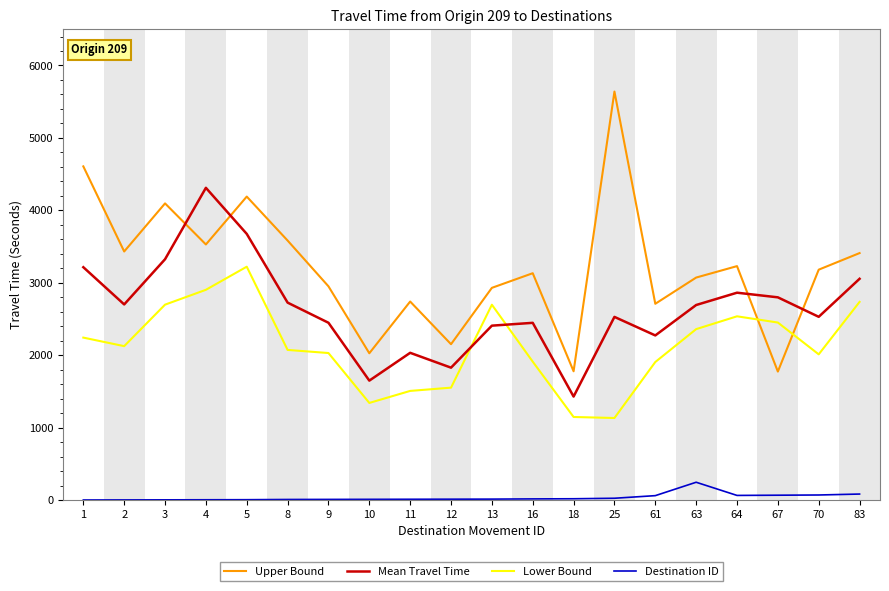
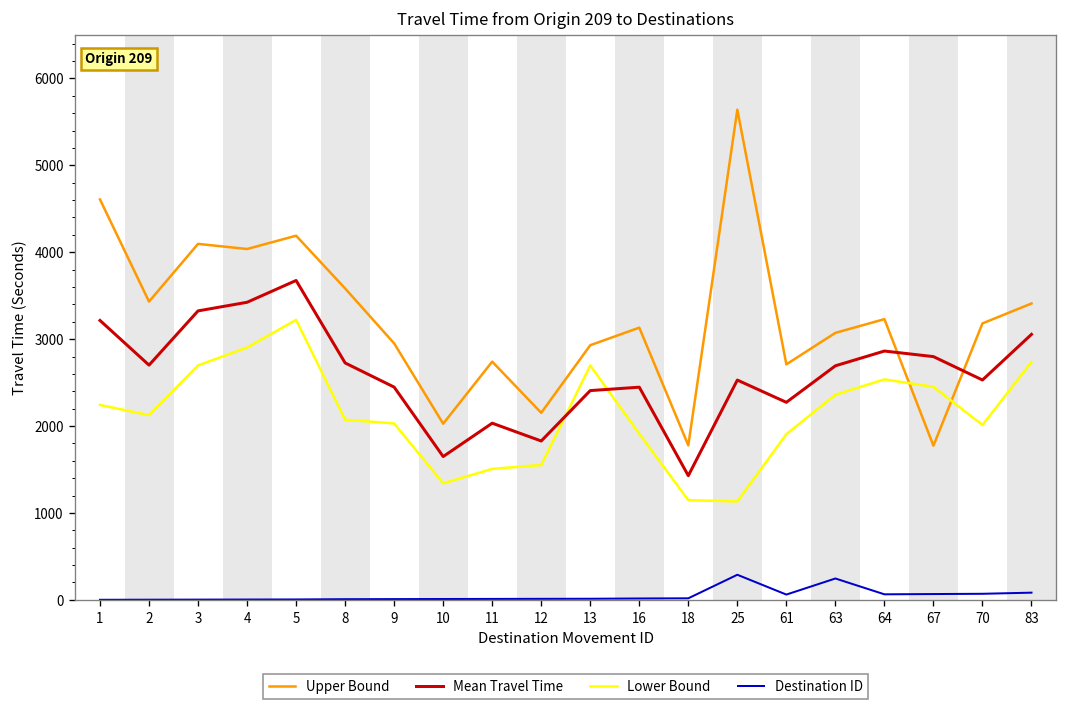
  {
    "Upper Bound": {
      "1": 4600,
      "2": 3400,
      "3": 4100,
-     "4": 3500,
+     "4": 4000,
      "5": 4200,
      "8": 3600,
      "9": 3000,
      "10": 2000,
      "11": 2700,
      "12": 2200,
      "13": 2900,
      "16": 3100,
      "18": 1800,
      "25": 5600,
      "61": 2700,
      "63": 3100,
      "64": 3200,
      "67": 1800,
      "70": 3200,
      "83": 3400
    },
    "Mean Travel Time": {
      "1": 3200,
      "2": 2700,
      "3": 3300,
-     "4": 4300,
+     "4": 3400,
      "5": 3700,
      "8": 2700,
      "9": 2400,
      "10": 1600,
      "11": 2000,
      "12": 1800,
      "13": 2400,
      "16": 2400,
      "18": 1400,
      "25": 2500,
      "61": 2300,
      "63": 2700,
      "64": 2900,
      "67": 2800,
      "70": 2500,
      "83": 3100
    },
    "Lower Bound": {
      "1": 2200,
      "2": 2100,
      "3": 2700,
      "4": 2900,
      "5": 3200,
      "8": 2100,
      "9": 2000,
      "10": 1300,
      "11": 1500,
      "12": 1600,
      "13": 2700,
      "16": 1900,
      "18": 1100,
      "25": 1100,
      "61": 1900,
      "63": 2400,
      "64": 2500,
      "67": 2500,
      "70": 2000,
      "83": 2700
    },
    "Destination ID": {
      "1": 0,
      "2": 0,
      "3": 0,
      "4": 0,
      "5": 0,
      "8": 0,
      "9": 0,
      "10": 0,
      "11": 0,
      "12": 0,
      "13": 0,
      "16": 0,
      "18": 0,
-     "25": 0,
+     "25": 300,
      "61": 100,
      "63": 200,
      "64": 100,
      "67": 100,
      "70": 100,
      "83": 100
    }
  }
